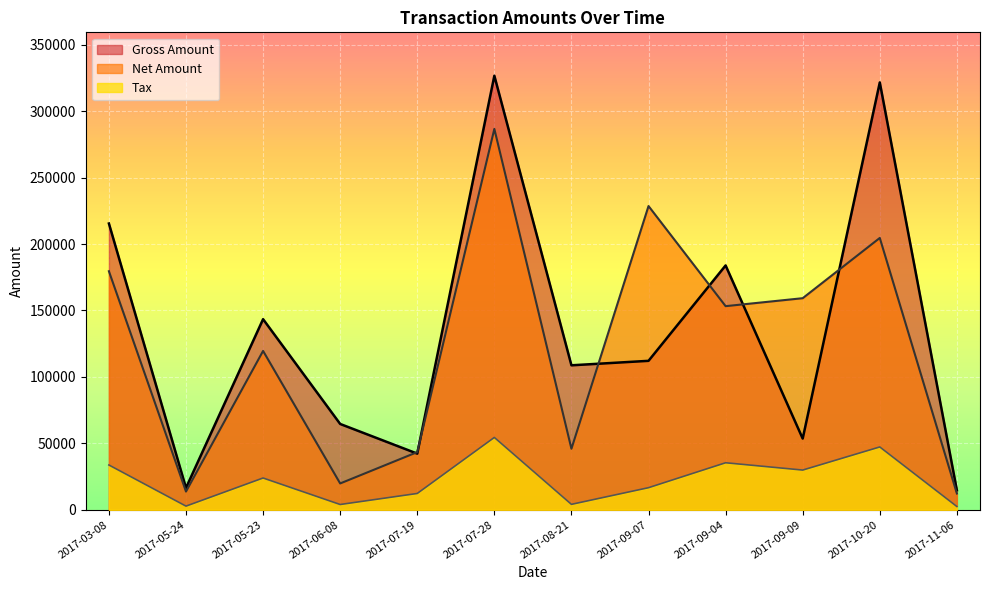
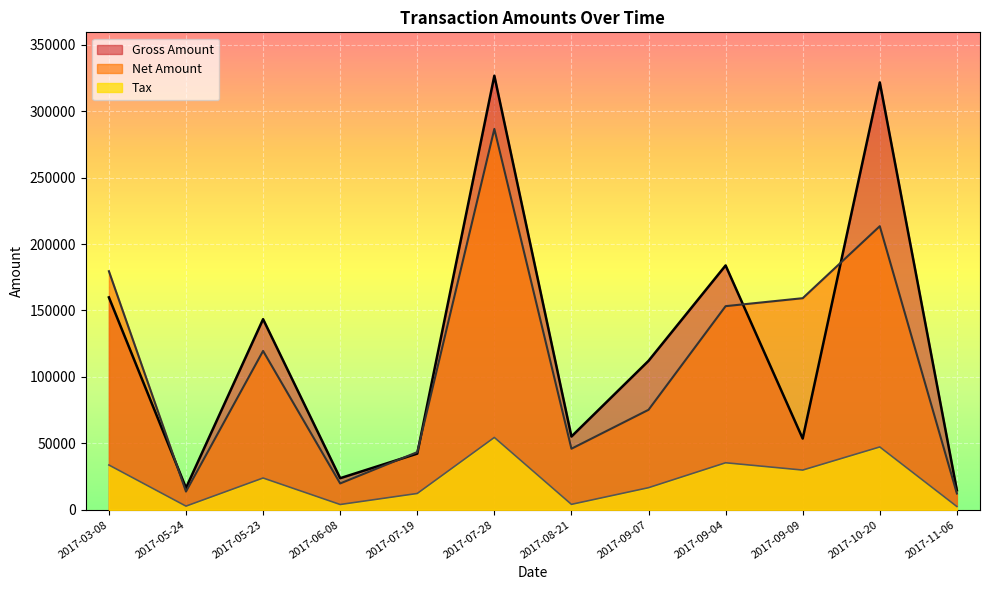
  {
    "Gross Amount": {
-     "2017-03-08": 215000,
+     "2017-03-08": 160000,
      "2017-05-24": 16000,
      "2017-05-23": 143000,
-     "2017-06-08": 65000,
+     "2017-06-08": 24000,
      "2017-07-28": 327000,
-     "2017-08-21": 109000,
+     "2017-08-21": 55000,
      "2017-09-07": 112000,
      "2017-09-04": 184000,
      "2017-09-09": 54000,
      "2017-10-20": 322000,
      "2017-11-06": 15000
    },
    "Net Amount": {
      "2017-03-08": 180000,
      "2017-05-24": 14000,
      "2017-05-23": 120000,
      "2017-06-08": 20000,
      "2017-07-28": 287000,
      "2017-08-21": 46000,
-     "2017-09-07": 229000,
+     "2017-09-07": 75000,
      "2017-09-04": 153000,
      "2017-09-09": 159000,
-     "2017-10-20": 205000,
+     "2017-10-20": 213000,
      "2017-11-06": 12000
    },
    "Tax": {
      "2017-03-08": 34000,
      "2017-05-24": 3000,
      "2017-05-23": 24000,
      "2017-06-08": 4000,
      "2017-07-19": 12000,
      "2017-07-28": 54000,
      "2017-08-21": 4000,
      "2017-09-07": 17000,
      "2017-09-04": 35000,
      "2017-09-09": 30000,
      "2017-10-20": 47000,
      "2017-11-06": 2000
    }
  }
